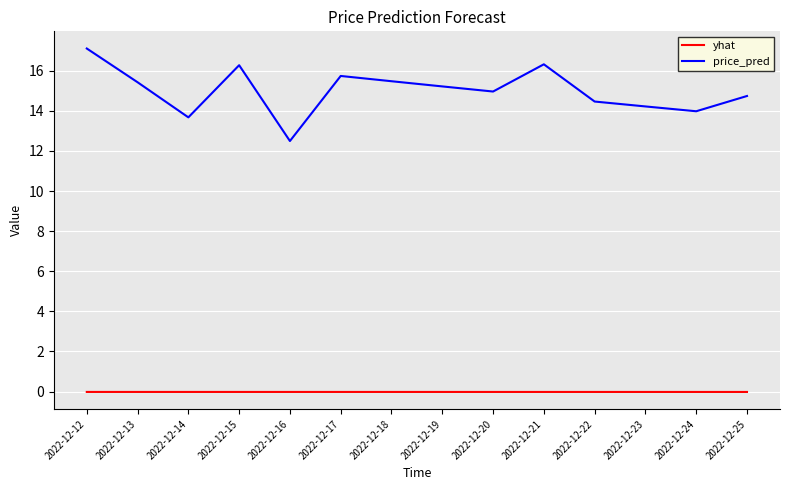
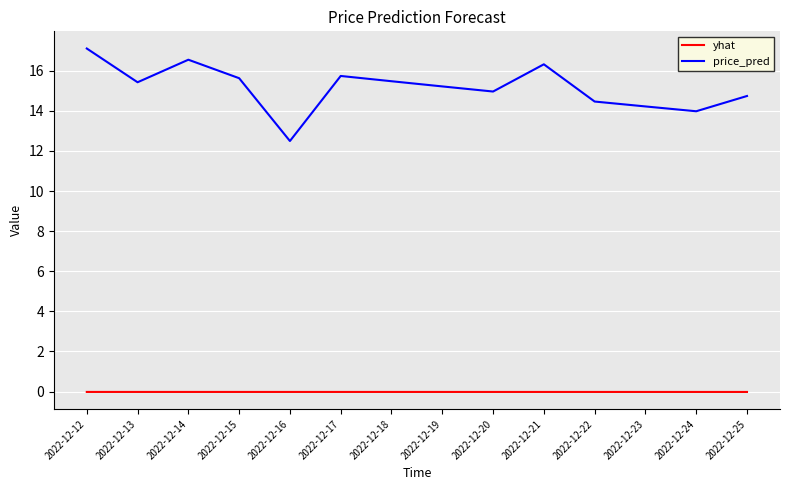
  {
    "yhat": {
      "2022-12-12": 0.0,
      "2022-12-13": 0.0,
      "2022-12-14": 0.0,
      "2022-12-15": 0.0,
      "2022-12-16": 0.0,
      "2022-12-17": 0.0,
      "2022-12-18": 0.0,
      "2022-12-19": 0.0,
      "2022-12-20": 0.0,
      "2022-12-21": 0.0,
      "2022-12-22": 0.0,
      "2022-12-23": 0.0,
      "2022-12-24": 0.0,
      "2022-12-25": 0.0
    },
    "price_pred": {
      "2022-12-12": 17.1,
      "2022-12-13": 15.4,
-     "2022-12-14": 13.7,
-     "2022-12-15": 16.3,
+     "2022-12-14": 16.5,
+     "2022-12-15": 15.6,
      "2022-12-16": 12.5,
      "2022-12-17": 15.7,
      "2022-12-18": 15.5,
      "2022-12-19": 15.2,
      "2022-12-20": 15.0,
      "2022-12-21": 16.3,
      "2022-12-22": 14.5,
      "2022-12-23": 14.2,
      "2022-12-24": 14.0,
      "2022-12-25": 14.7
    }
  }
